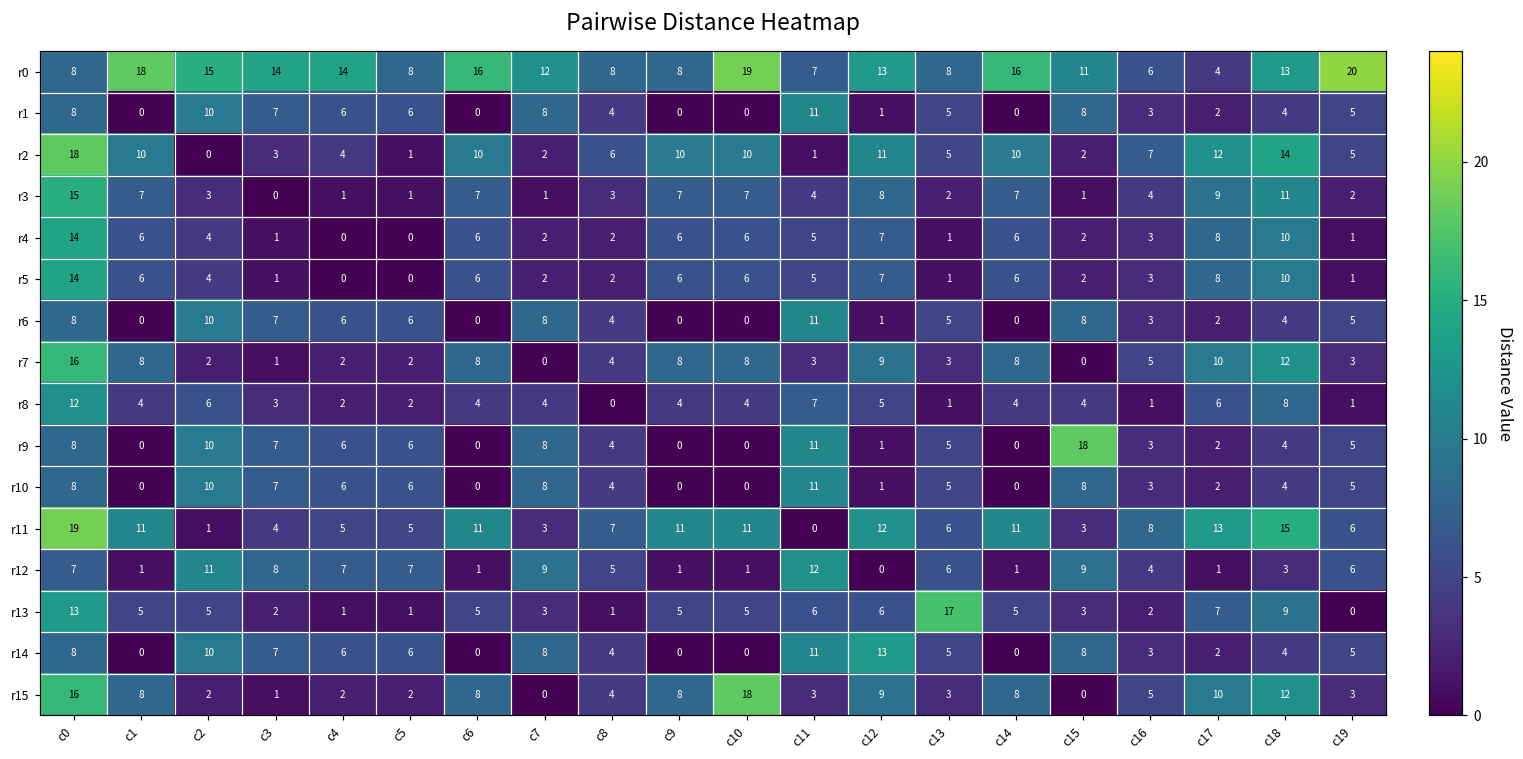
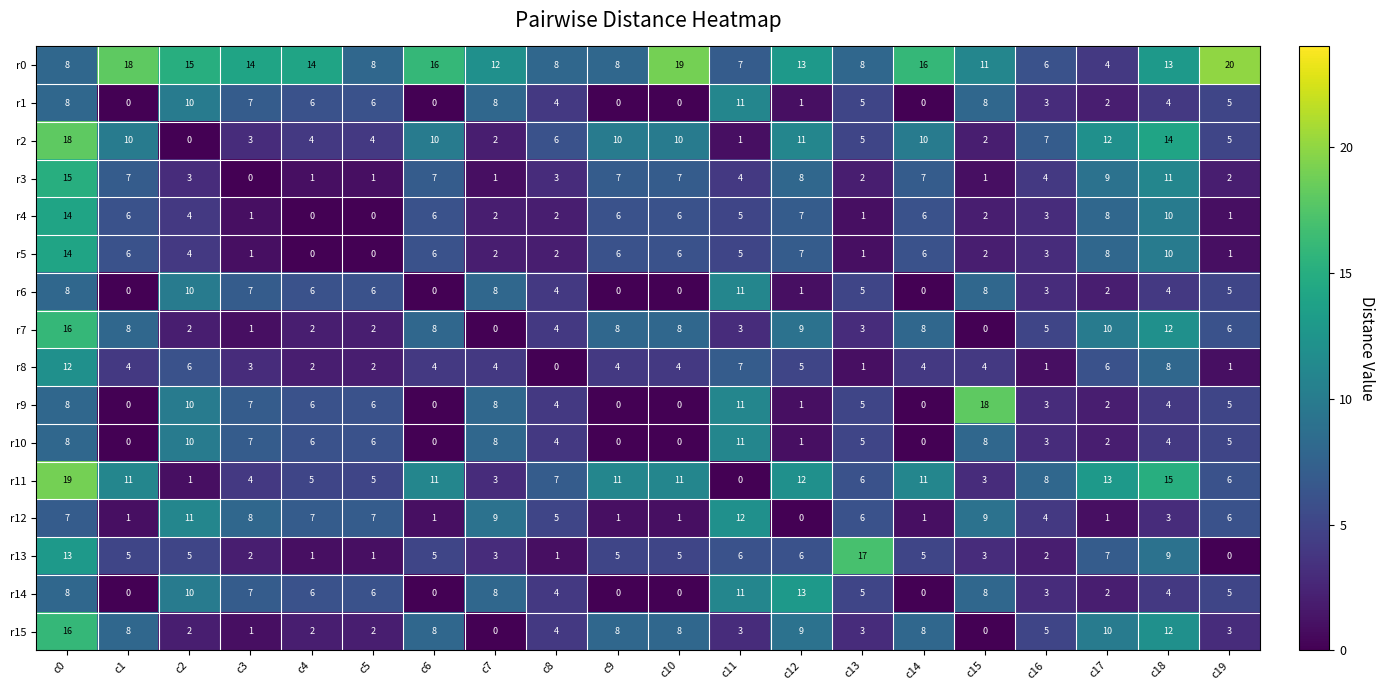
  {
    "r2": {
      "c0": 18,
      "c1": 10,
      "c2": 0,
      "c3": 3,
      "c4": 4,
-     "c5": 1,
+     "c5": 4,
      "c6": 10,
      "c7": 2,
      "c8": 6,
      "c9": 10,
      "c10": 10,
      "c11": 1,
      "c12": 11,
      "c13": 5,
      "c14": 10,
      "c15": 2,
      "c16": 7,
      "c17": 12,
      "c18": 14,
      "c19": 5
    },
    "r7": {
      "c0": 16,
      "c1": 8,
      "c2": 2,
      "c3": 1,
      "c4": 2,
      "c5": 2,
      "c6": 8,
      "c7": 0,
      "c8": 4,
      "c9": 8,
      "c10": 8,
      "c11": 3,
      "c12": 9,
      "c13": 3,
      "c14": 8,
      "c15": 0,
      "c16": 5,
      "c17": 10,
      "c18": 12,
-     "c19": 3
+     "c19": 6
    },
    "r15": {
      "c0": 16,
      "c1": 8,
      "c2": 2,
      "c3": 1,
      "c4": 2,
      "c5": 2,
      "c6": 8,
      "c7": 0,
      "c8": 4,
      "c9": 8,
-     "c10": 18,
+     "c10": 8,
      "c11": 3,
      "c12": 9,
      "c13": 3,
      "c14": 8,
      "c15": 0,
      "c16": 5,
      "c17": 10,
      "c18": 12,
      "c19": 3
    }
  }
